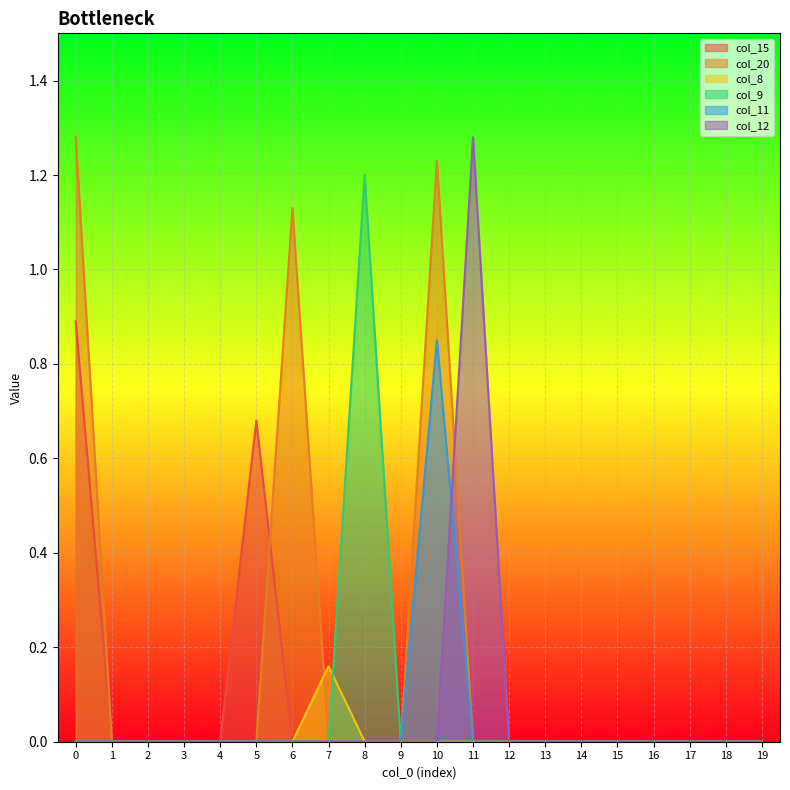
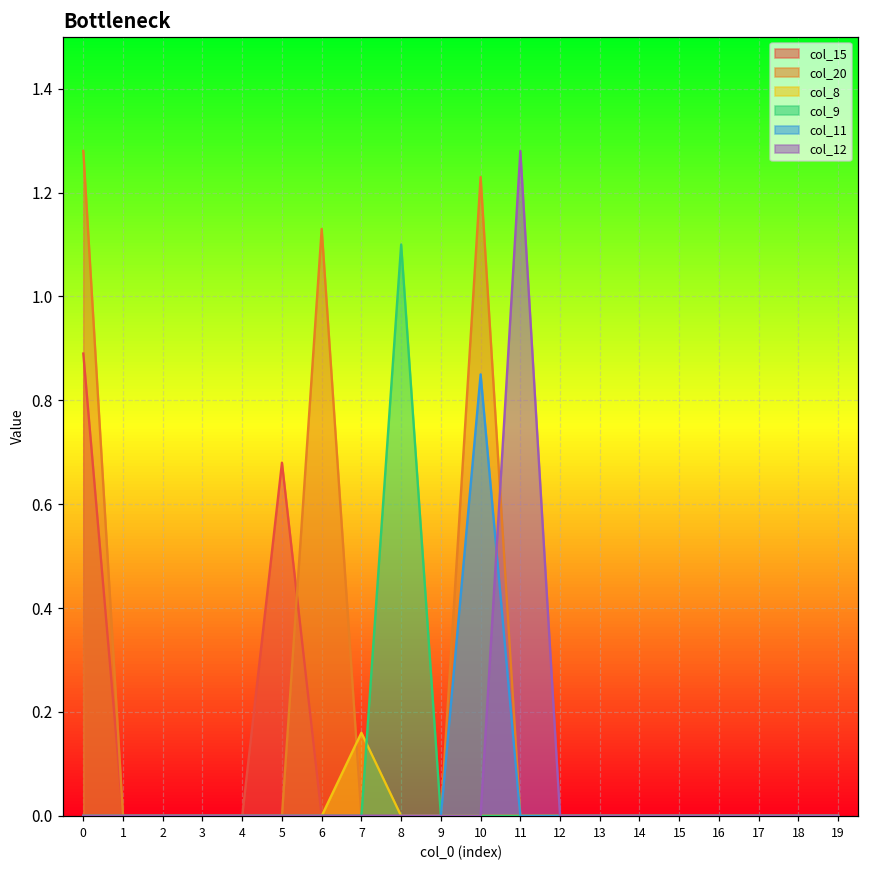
  {
    "col_8": {
      "7": 0.16
    },
    "col_9": {
-     "8": 1.2
+     "8": 1.1
    },
    "col_11": {
      "10": 0.85
    },
    "col_12": {
      "11": 1.28
    }
  }
